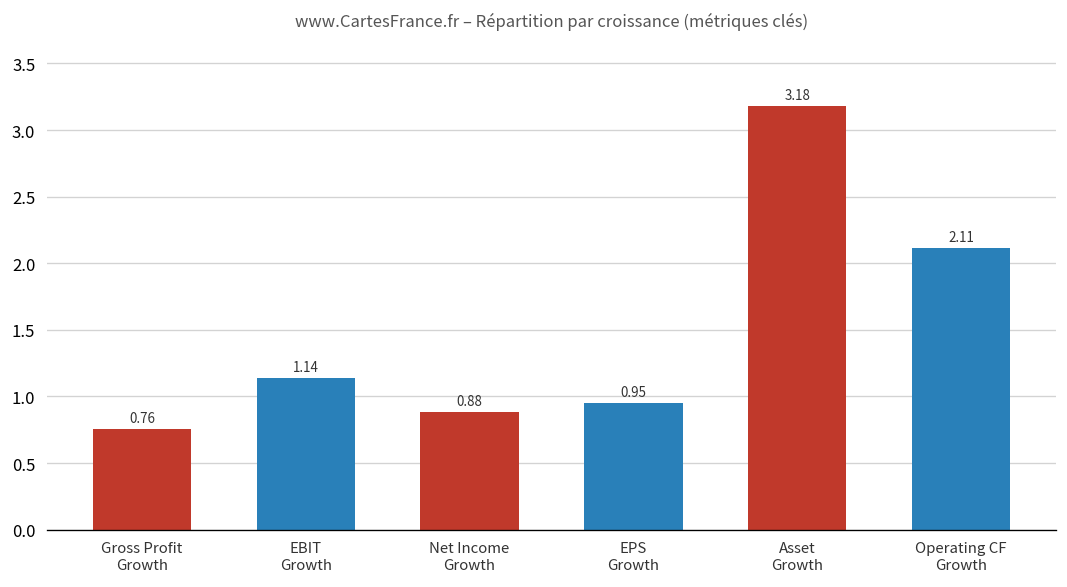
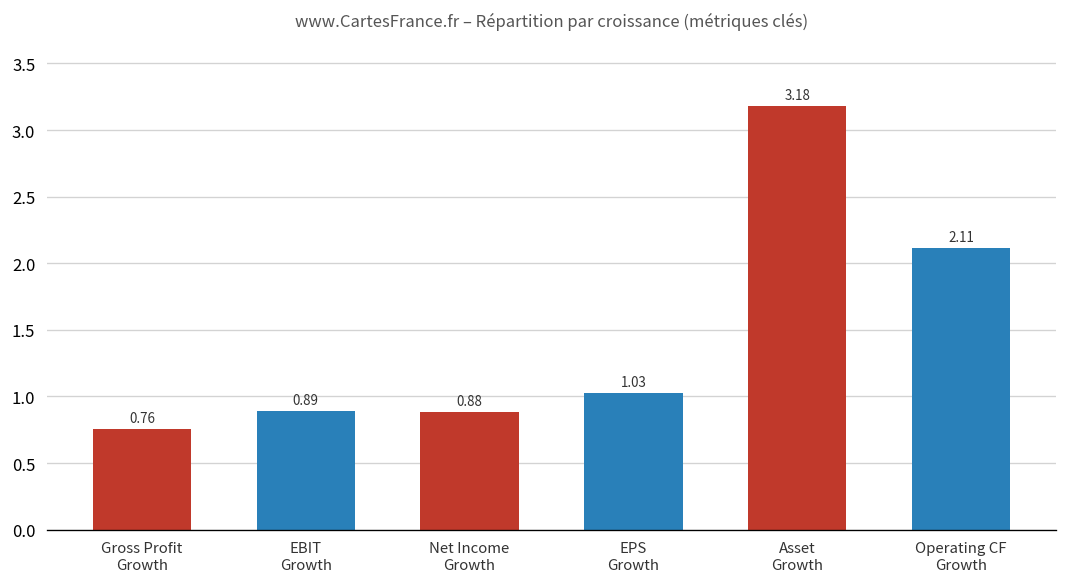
  {
    "Gross Profit Growth": 0.76,
-   "EBIT Growth": 1.14,
+   "EBIT Growth": 0.89,
    "Net Income Growth": 0.88,
-   "EPS Growth": 0.95,
+   "EPS Growth": 1.03,
    "Asset Growth": 3.18,
    "Operating CF Growth": 2.11
  }
